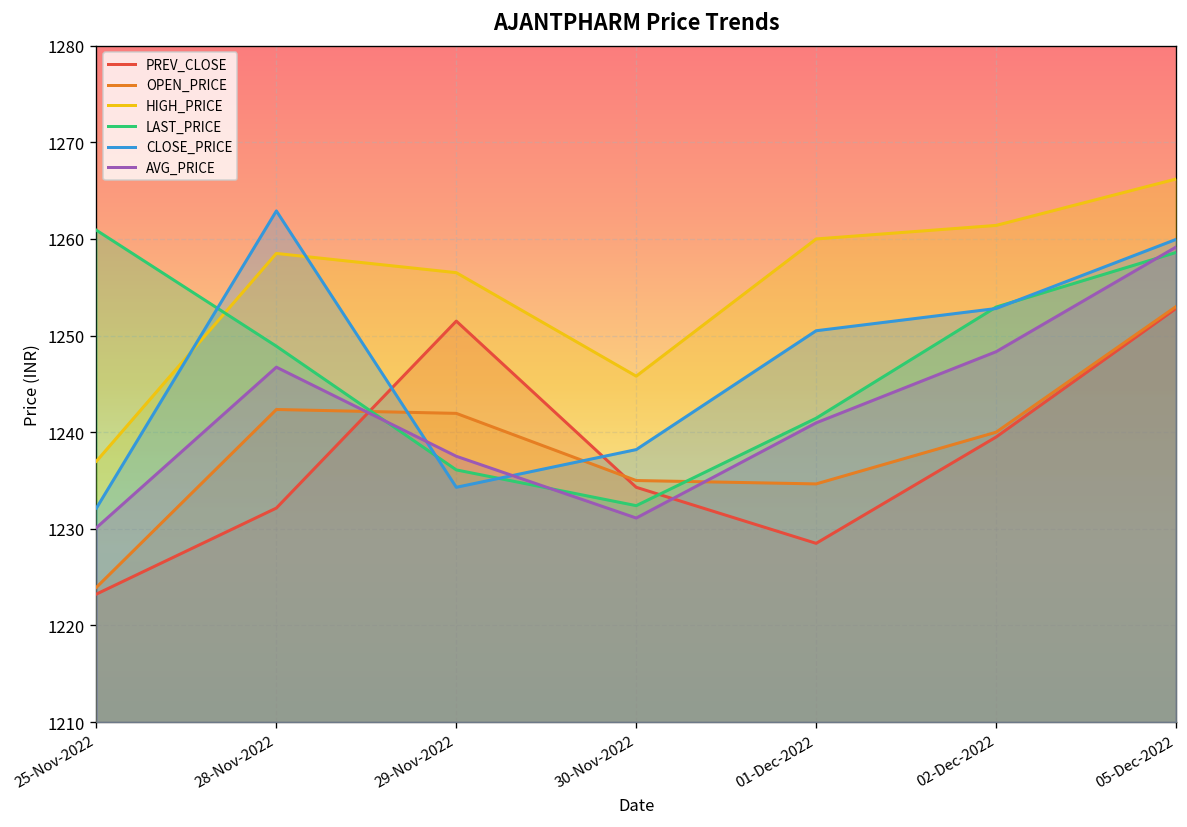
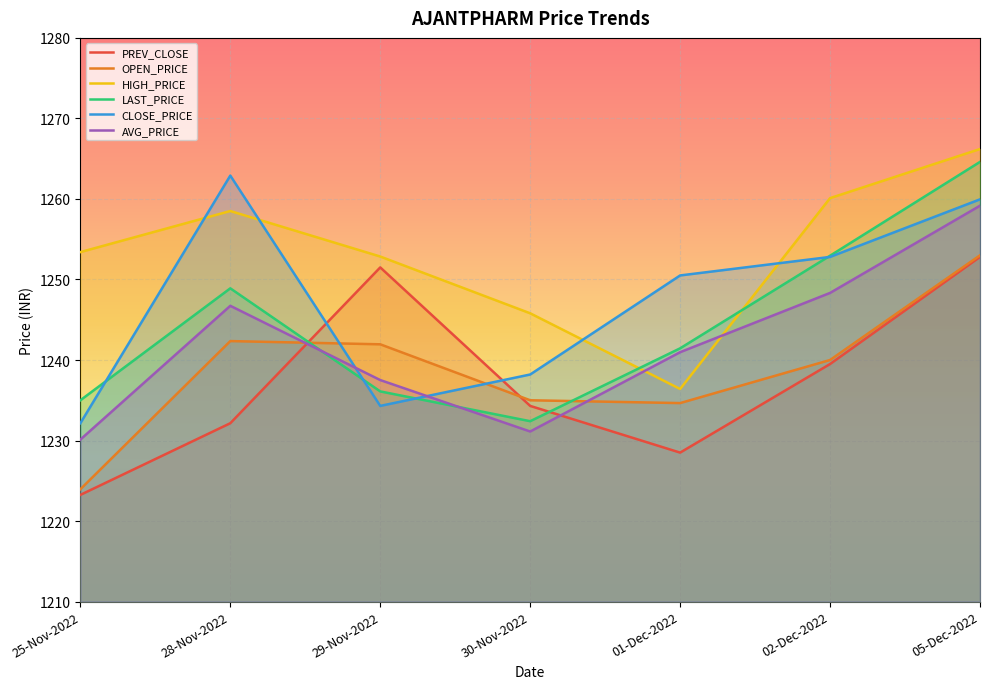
  {
    "HIGH_PRICE": {
-     "25-Nov-2022": 1237,
+     "25-Nov-2022": 1253,
      "28-Nov-2022": 1259,
-     "29-Nov-2022": 1257,
+     "29-Nov-2022": 1253,
      "30-Nov-2022": 1246,
-     "01-Dec-2022": 1260,
-     "02-Dec-2022": 1261,
+     "01-Dec-2022": 1236,
+     "02-Dec-2022": 1260,
      "05-Dec-2022": 1266
    },
    "LAST_PRICE": {
-     "25-Nov-2022": 1261,
+     "25-Nov-2022": 1235,
      "28-Nov-2022": 1249,
      "29-Nov-2022": 1236,
      "30-Nov-2022": 1232,
      "01-Dec-2022": 1241,
-     "05-Dec-2022": 1259
+     "05-Dec-2022": 1265
    },
    "CLOSE_PRICE": {
      "25-Nov-2022": 1232,
      "28-Nov-2022": 1263,
      "29-Nov-2022": 1234,
      "30-Nov-2022": 1238,
      "01-Dec-2022": 1251,
      "05-Dec-2022": 1260
    },
    "AVG_PRICE": {
      "25-Nov-2022": 1230,
      "28-Nov-2022": 1247,
      "29-Nov-2022": 1238,
      "30-Nov-2022": 1231,
      "01-Dec-2022": 1241,
      "02-Dec-2022": 1248,
      "05-Dec-2022": 1259
    }
  }
